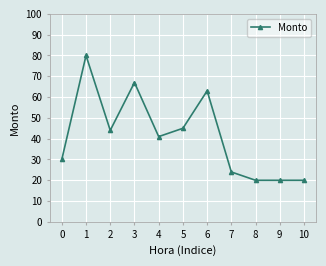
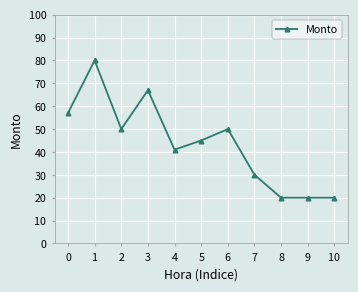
  {
-   "0": 30,
+   "0": 57,
    "1": 80,
-   "2": 44,
+   "2": 50,
    "3": 67,
    "4": 41,
    "5": 45,
-   "6": 63,
-   "7": 24,
+   "6": 50,
+   "7": 30,
    "8": 20,
    "9": 20,
    "10": 20
  }
